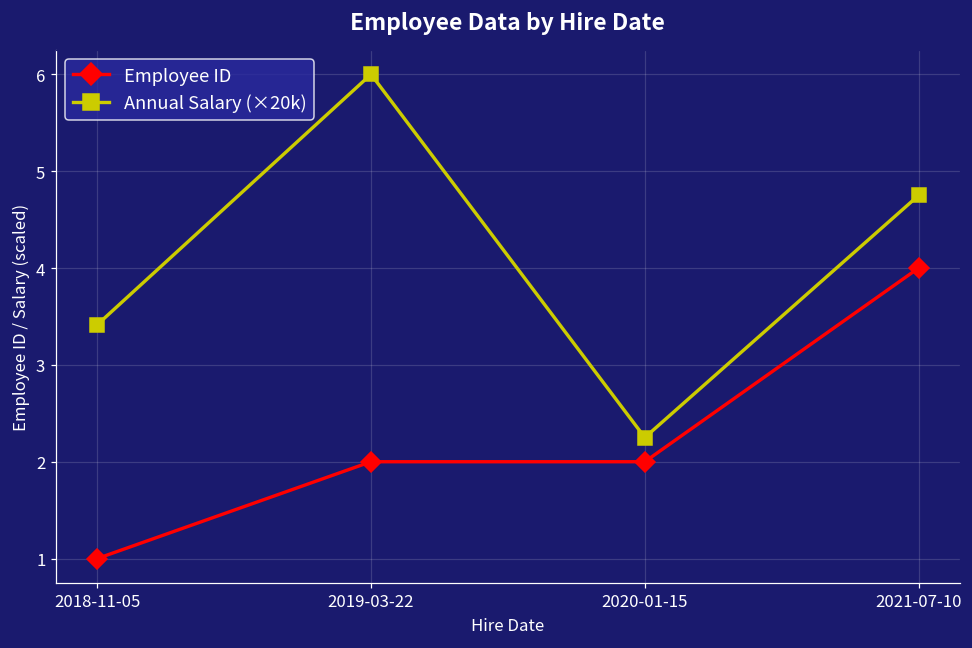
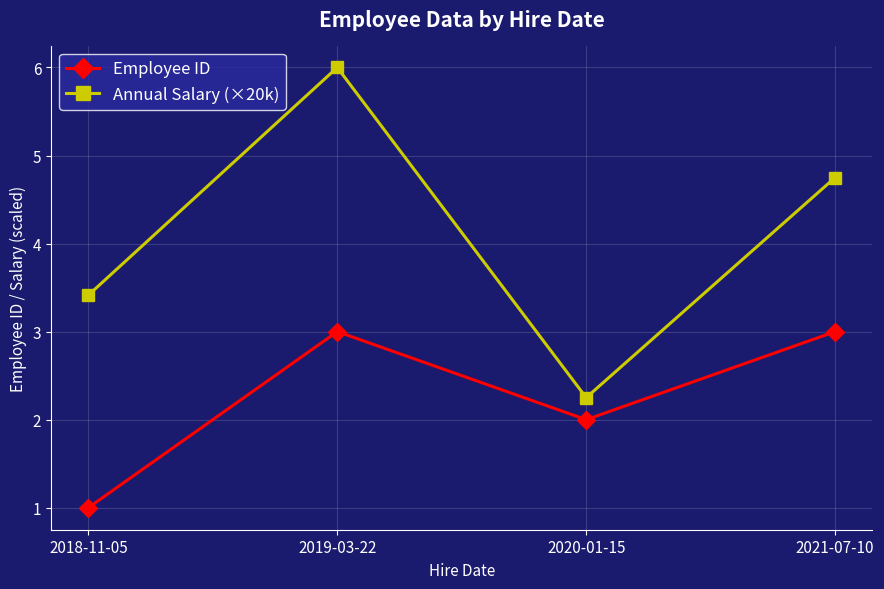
  {
    "Employee ID": {
      "2018-11-05": 1,
-     "2019-03-22": 2,
+     "2019-03-22": 3,
      "2020-01-15": 2,
-     "2021-07-10": 4
+     "2021-07-10": 3
    },
    "Annual Salary (×20k)": {
      "2018-11-05": 3.4,
      "2019-03-22": 6,
      "2020-01-15": 2.3,
      "2021-07-10": 4.8
    }
  }
